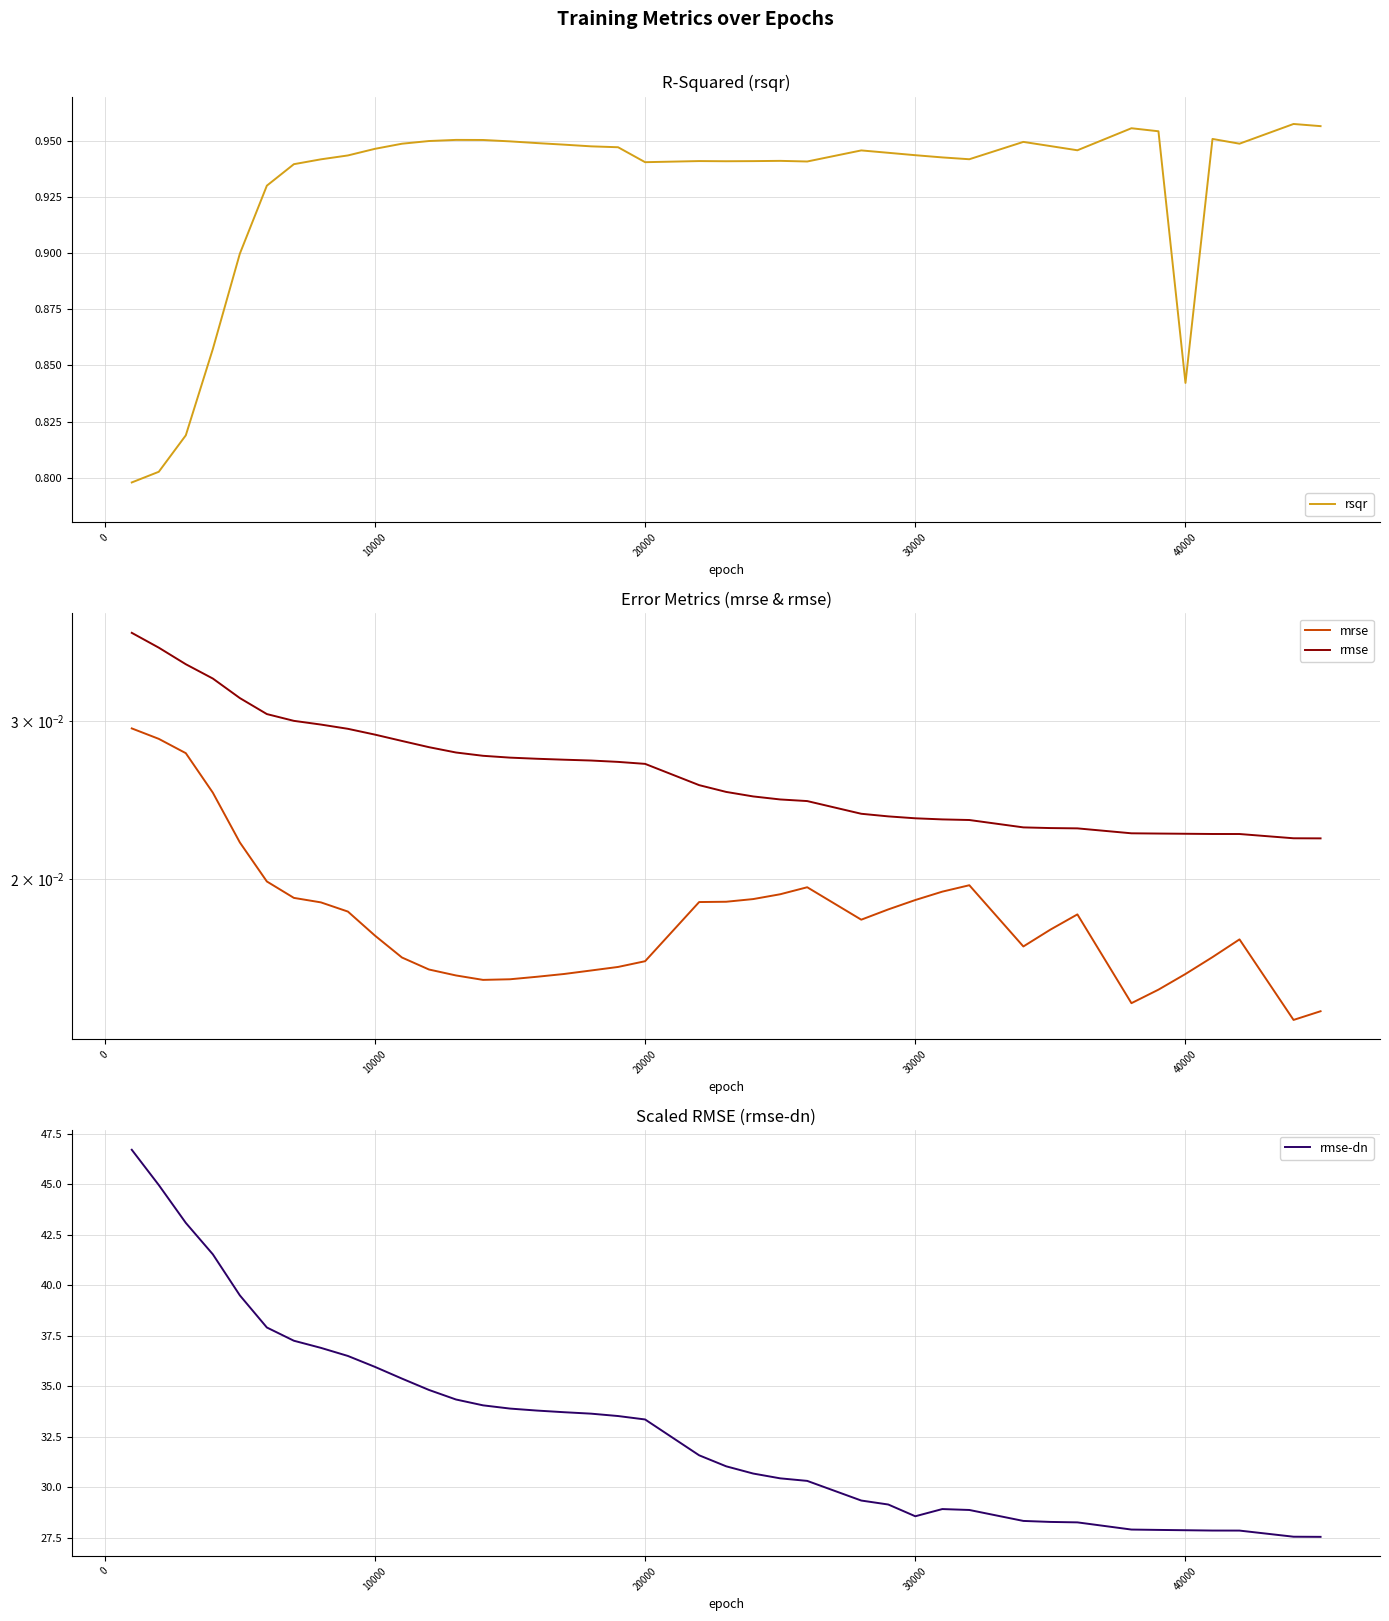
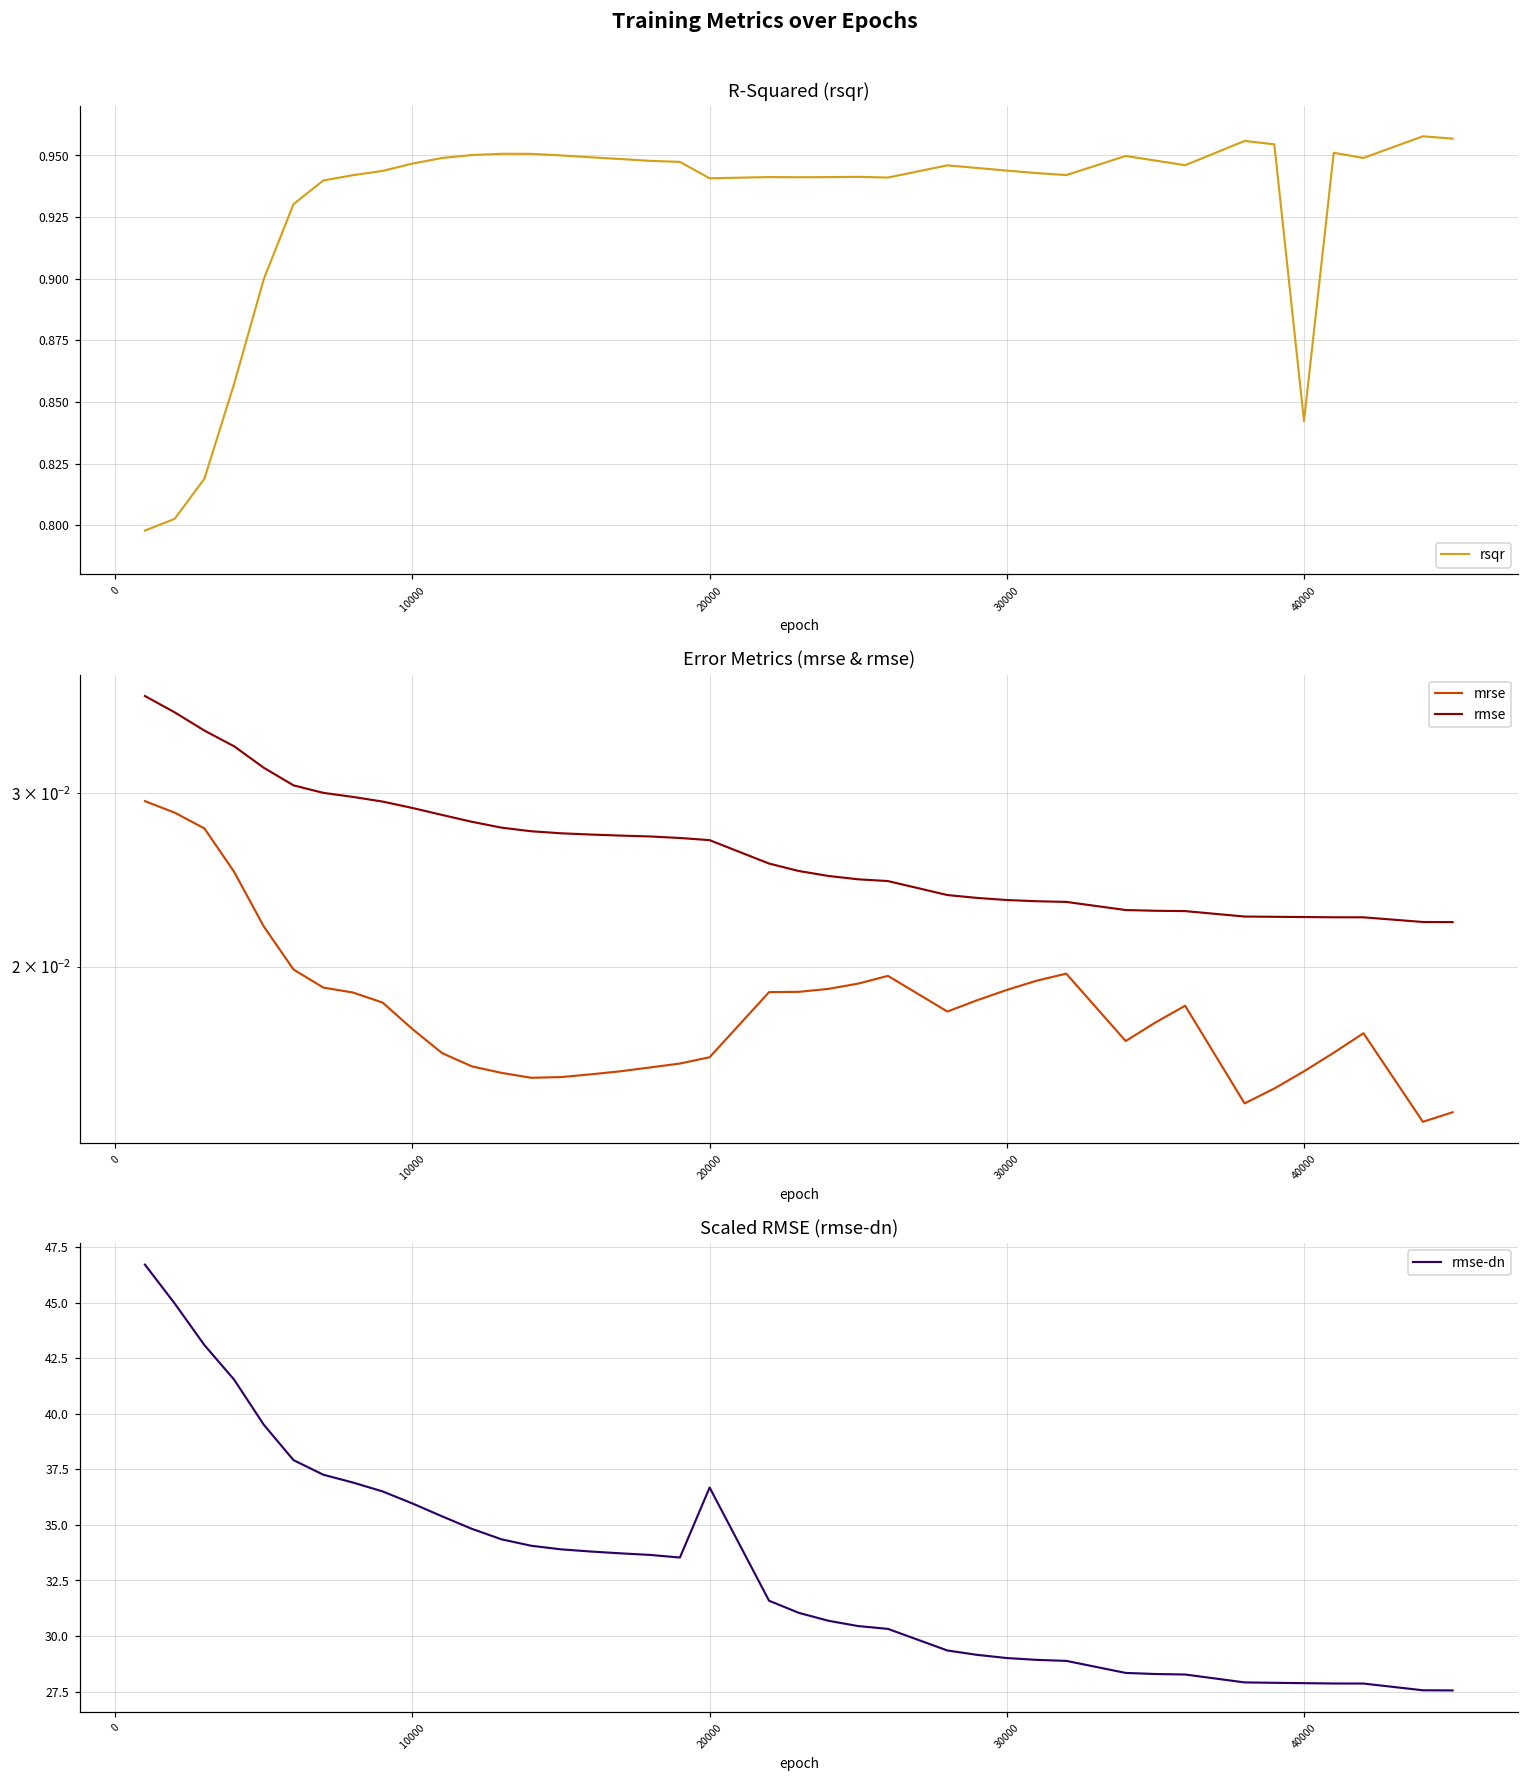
  {
    "R-Squared (rsqr)": {
      "10000": 0.947,
      "20000": 0.941,
      "30000": 0.944,
      "40000": 0.842
    },
    "Scaled RMSE (rmse-dn)": {
      "10000": 36.0,
-     "20000": 33.4,
-     "30000": 28.6,
+     "20000": 36.7,
+     "30000": 29.0,
      "40000": 27.9
    }
  }
